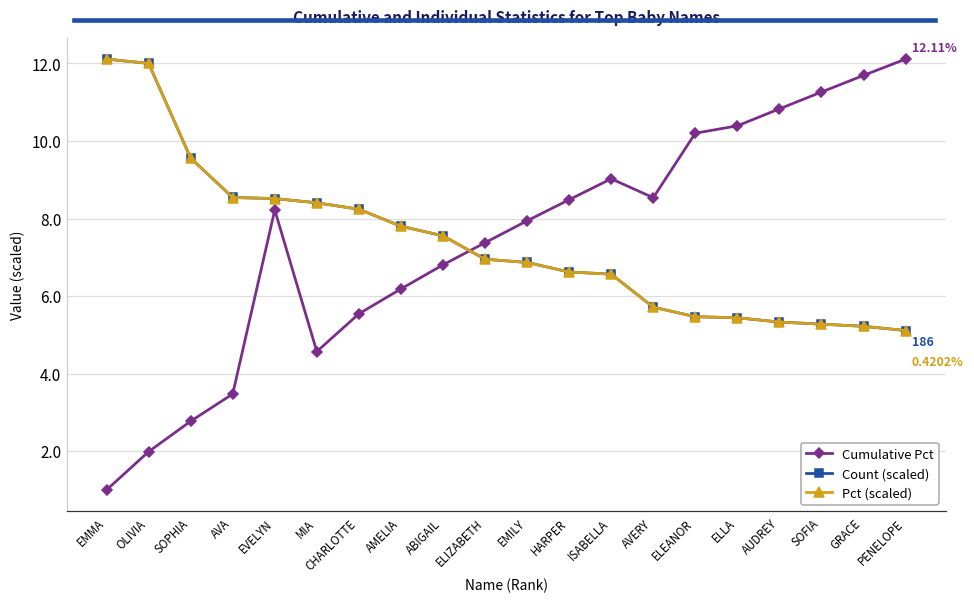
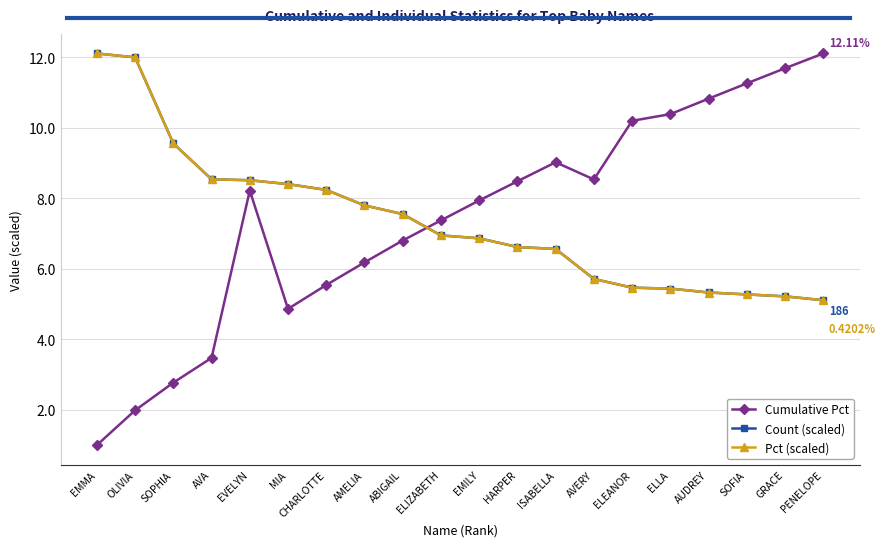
  {
    "Cumulative Pct": {
      "EMMA": 1.0,
      "OLIVIA": 2.0,
      "SOPHIA": 2.8,
      "AVA": 3.5,
      "EVELYN": 8.2,
-     "MIA": 4.6,
+     "MIA": 4.9,
      "CHARLOTTE": 5.5,
      "AMELIA": 6.2,
      "ABIGAIL": 6.8,
      "ELIZABETH": 7.4,
      "EMILY": 7.9,
      "HARPER": 8.5,
      "ISABELLA": 9.0,
      "AVERY": 8.5,
      "ELEANOR": 10.2,
      "ELLA": 10.4,
      "AUDREY": 10.8,
      "SOFIA": 11.3,
      "GRACE": 11.7
    },
    "Pct (scaled)": {
      "EMMA": 12.1,
      "OLIVIA": 12.0,
      "SOPHIA": 9.6,
      "AVA": 8.5,
      "EVELYN": 8.5,
      "MIA": 8.4,
      "CHARLOTTE": 8.2,
      "AMELIA": 7.8,
      "ABIGAIL": 7.6,
      "ELIZABETH": 6.9,
      "EMILY": 6.9,
      "HARPER": 6.6,
      "ISABELLA": 6.6,
      "AVERY": 5.7,
      "ELEANOR": 5.5,
      "ELLA": 5.4,
      "AUDREY": 5.3,
      "SOFIA": 5.3,
      "GRACE": 5.2
    }
  }
